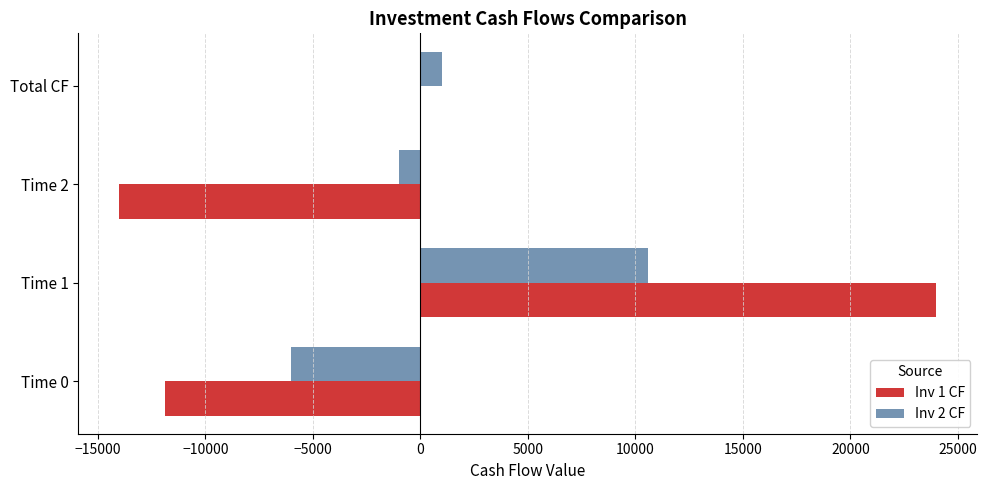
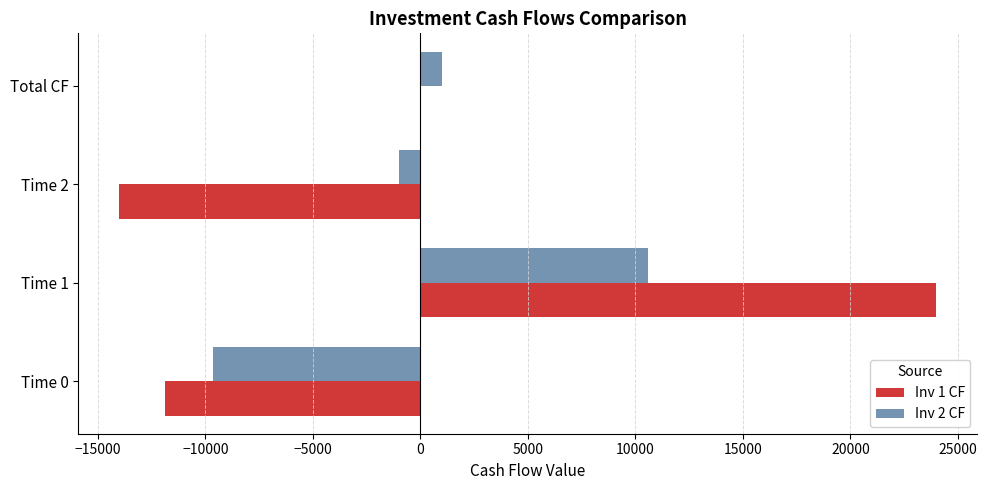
  {
    "Inv 1 CF": {
      "Total CF": 0,
      "Time 2": -14000,
      "Time 1": 24000,
      "Time 0": -11900
    },
    "Inv 2 CF": {
      "Total CF": 1000,
      "Time 2": -1000,
      "Time 1": 10600,
-     "Time 0": -6000
+     "Time 0": -9600
    }
  }
